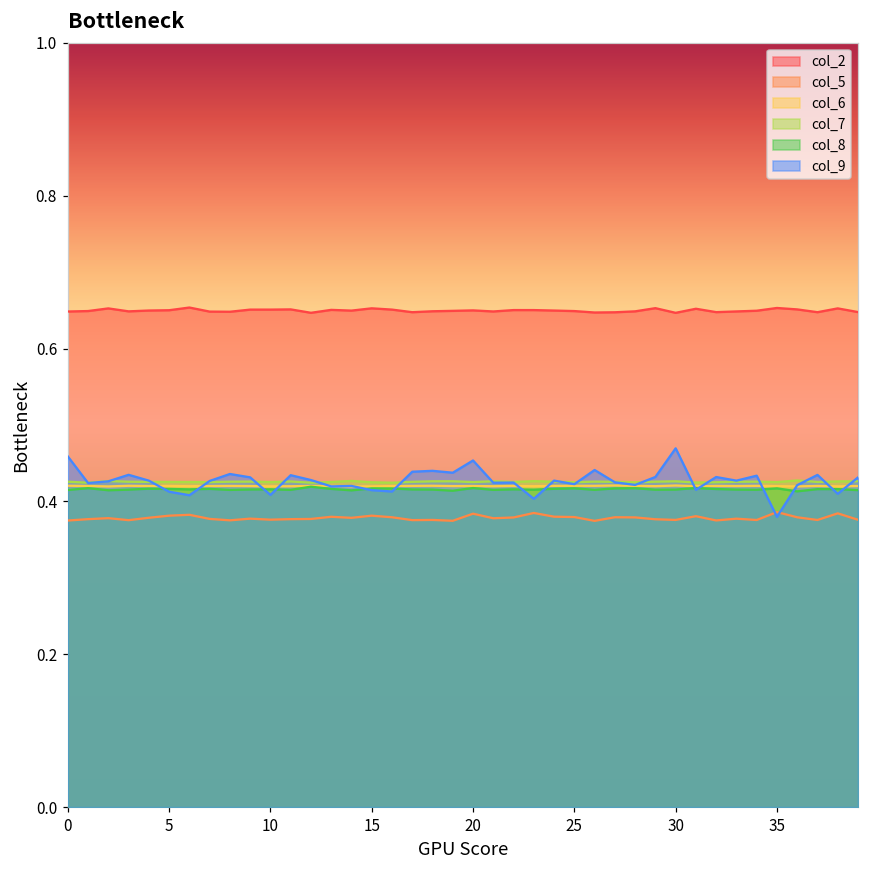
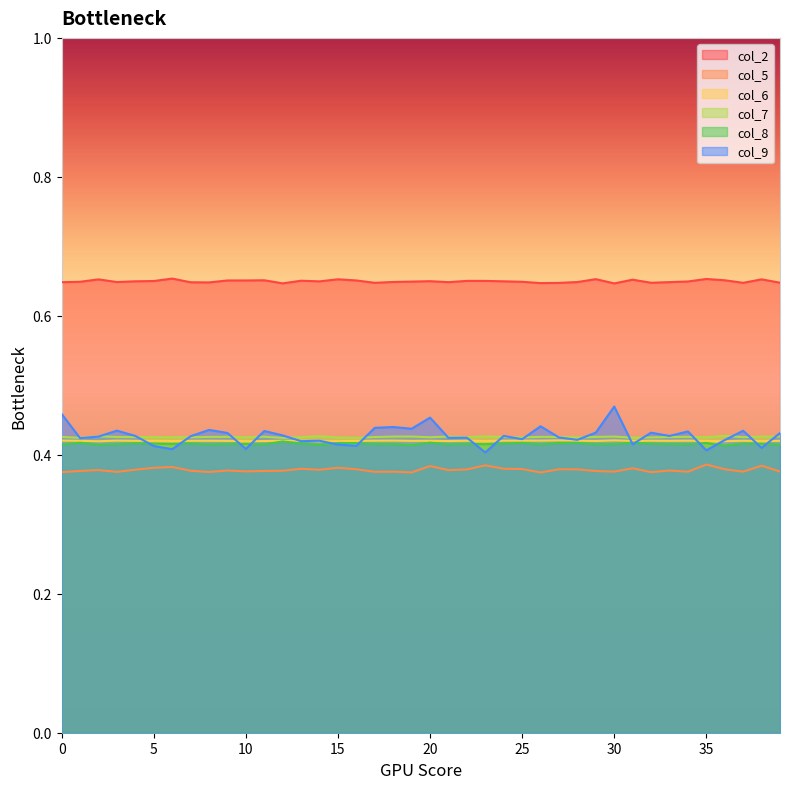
  {
    "col_7": {
      "0": 0.43,
      "5": 0.43,
      "10": 0.43,
      "15": 0.42,
      "20": 0.43,
      "30": 0.43,
      "35": 0.43
    },
    "col_8": {
      "0": 0.41,
      "10": 0.42,
      "30": 0.42
    },
    "col_9": {
      "0": 0.46,
      "10": 0.41,
      "20": 0.45,
      "30": 0.47,
-     "35": 0.38
+     "35": 0.41
    }
  }
